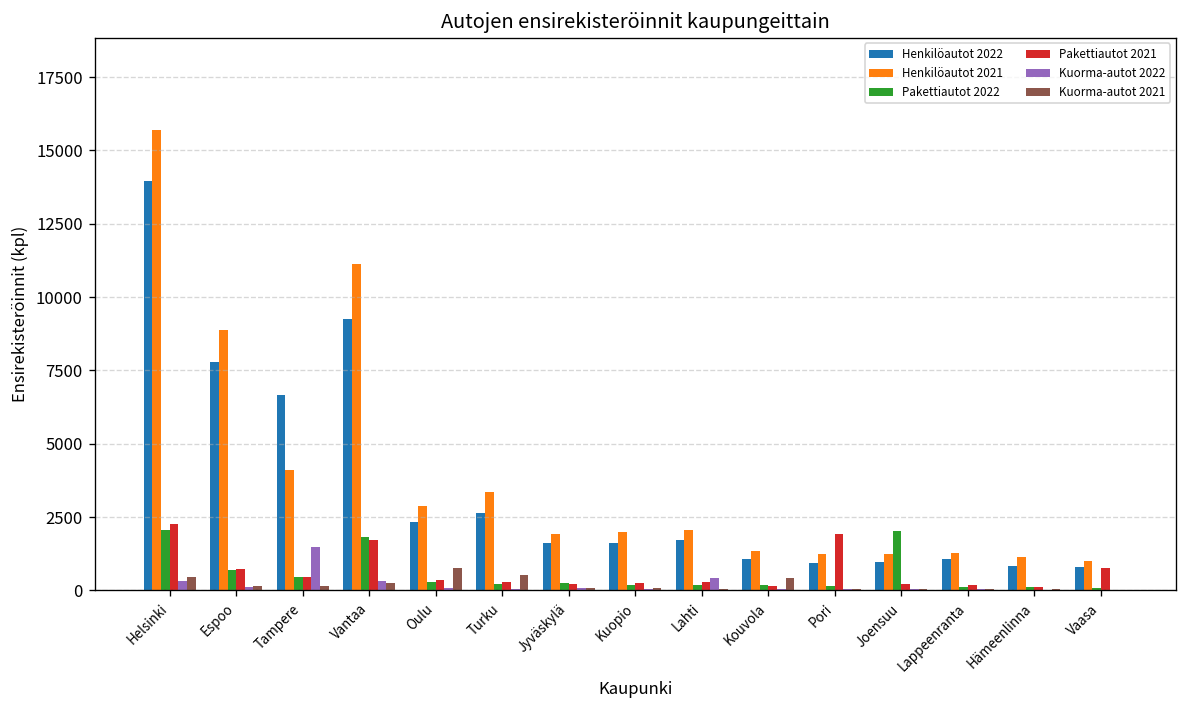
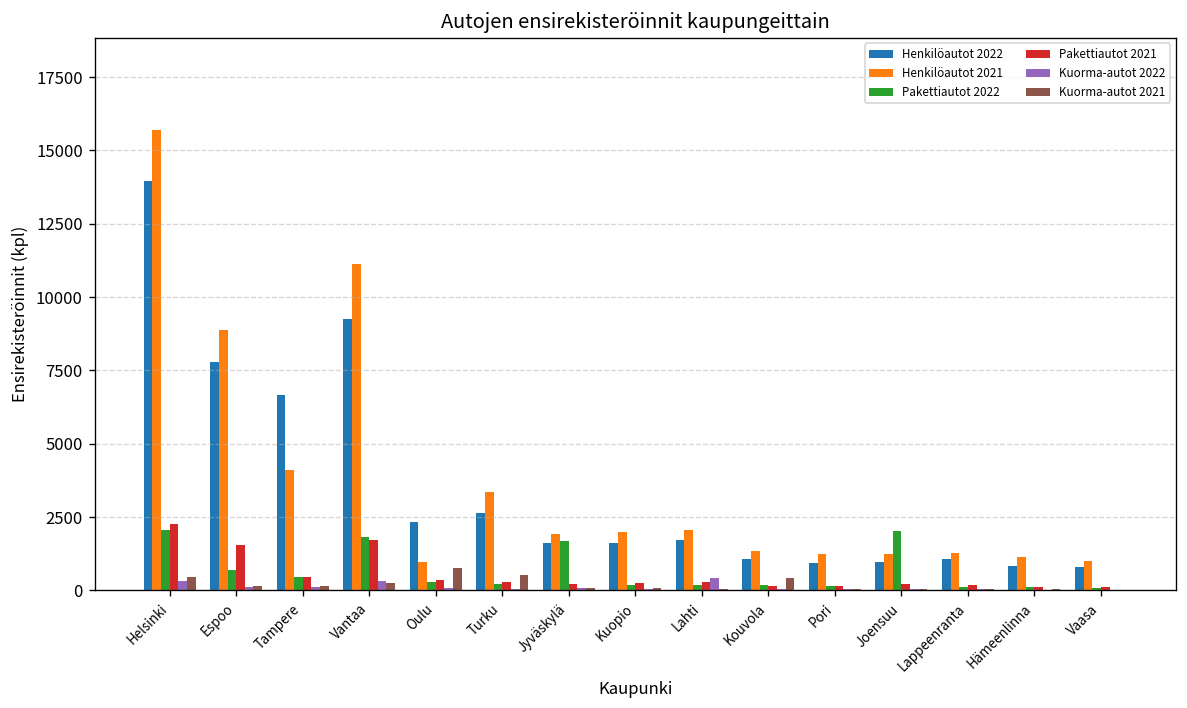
  {
    "Henkilöautot 2022": {
      "Helsinki": 14000,
      "Espoo": 7800,
      "Tampere": 6700,
      "Vantaa": 9200,
      "Oulu": 2300,
      "Turku": 2600,
      "Jyväskylä": 1600,
      "Kuopio": 1600,
      "Lahti": 1700,
      "Kouvola": 1100,
      "Pori": 900,
      "Joensuu": 1000,
      "Lappeenranta": 1100,
      "Hämeenlinna": 800,
      "Vaasa": 800
    },
    "Henkilöautot 2021": {
      "Helsinki": 15700,
      "Espoo": 8900,
      "Tampere": 4100,
      "Vantaa": 11100,
-     "Oulu": 2900,
+     "Oulu": 1000,
      "Turku": 3400,
      "Jyväskylä": 1900,
      "Kuopio": 2000,
      "Lahti": 2100,
      "Kouvola": 1300,
      "Pori": 1200,
      "Joensuu": 1200,
      "Lappeenranta": 1300,
      "Hämeenlinna": 1100,
      "Vaasa": 1000
    },
    "Pakettiautot 2022": {
      "Helsinki": 2100,
      "Espoo": 700,
      "Tampere": 500,
      "Vantaa": 1800,
      "Oulu": 300,
      "Turku": 200,
-     "Jyväskylä": 200,
+     "Jyväskylä": 1700,
      "Kuopio": 200,
      "Lahti": 200,
      "Kouvola": 200,
      "Pori": 100,
      "Joensuu": 2000,
      "Lappeenranta": 100
    },
    "Pakettiautot 2021": {
      "Helsinki": 2300,
-     "Espoo": 700,
+     "Espoo": 1600,
      "Tampere": 500,
      "Vantaa": 1700,
      "Oulu": 400,
      "Turku": 300,
      "Jyväskylä": 200,
      "Kuopio": 200,
      "Lahti": 300,
      "Kouvola": 100,
-     "Pori": 1900,
+     "Pori": 200,
      "Joensuu": 200,
      "Lappeenranta": 200,
      "Hämeenlinna": 100,
-     "Vaasa": 800
+     "Vaasa": 100
    },
    "Kuorma-autot 2022": {
      "Helsinki": 300,
      "Espoo": 100,
-     "Tampere": 1500,
+     "Tampere": 100,
      "Vantaa": 300,
      "Lahti": 400
    },
    "Kuorma-autot 2021": {
      "Helsinki": 400,
      "Espoo": 200,
      "Tampere": 200,
      "Vantaa": 300,
      "Oulu": 800,
      "Turku": 500,
      "Kouvola": 400
    }
  }
